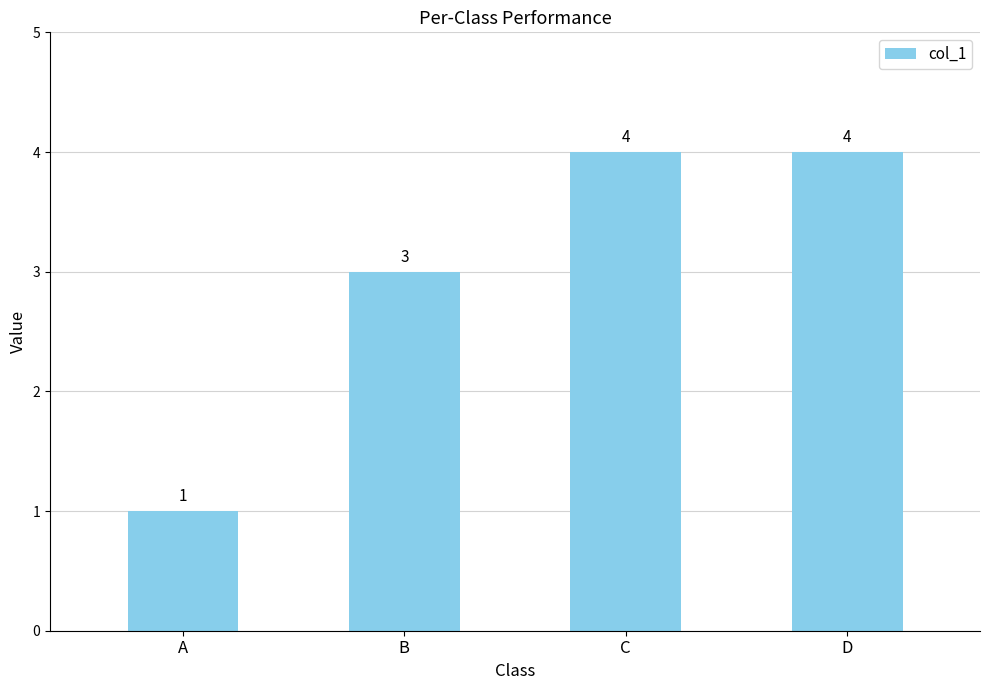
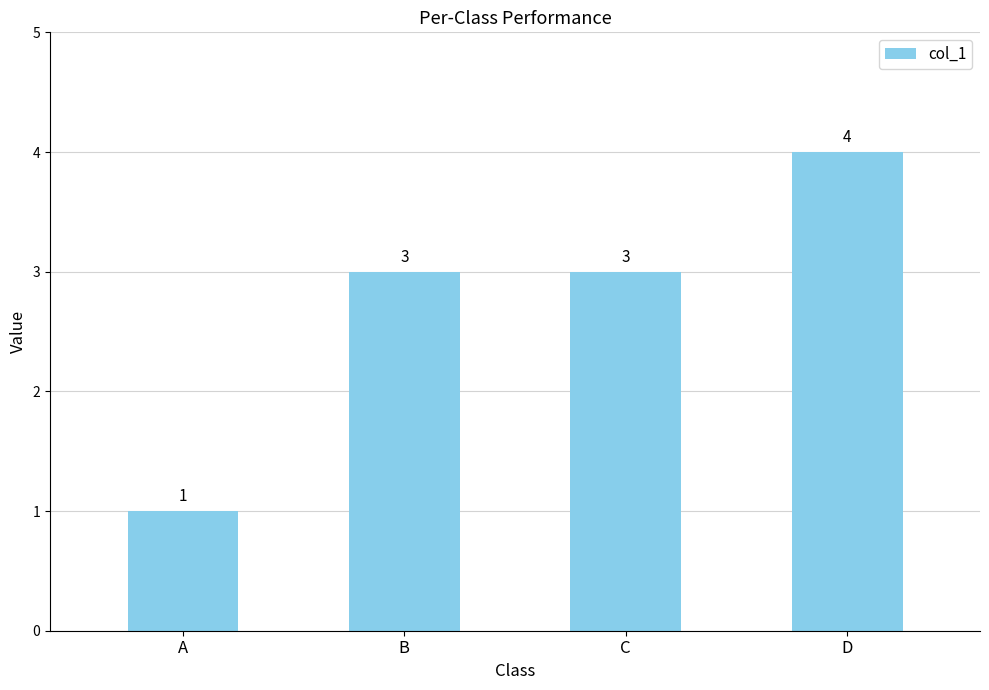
  {
    "A": 1,
    "B": 3,
-   "C": 4,
+   "C": 3,
    "D": 4
  }
